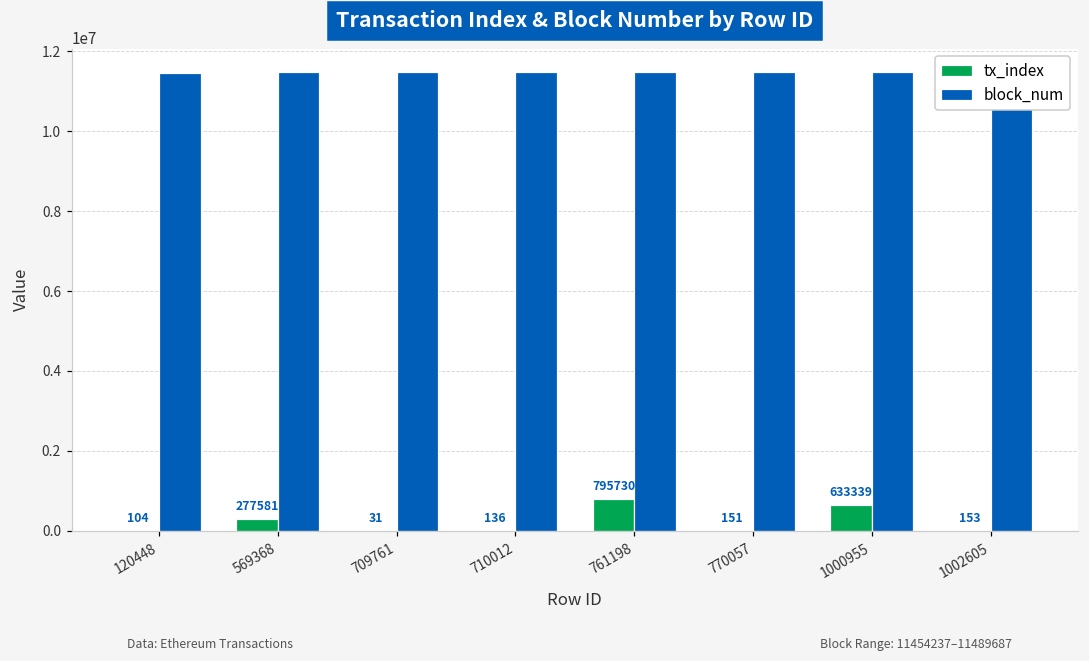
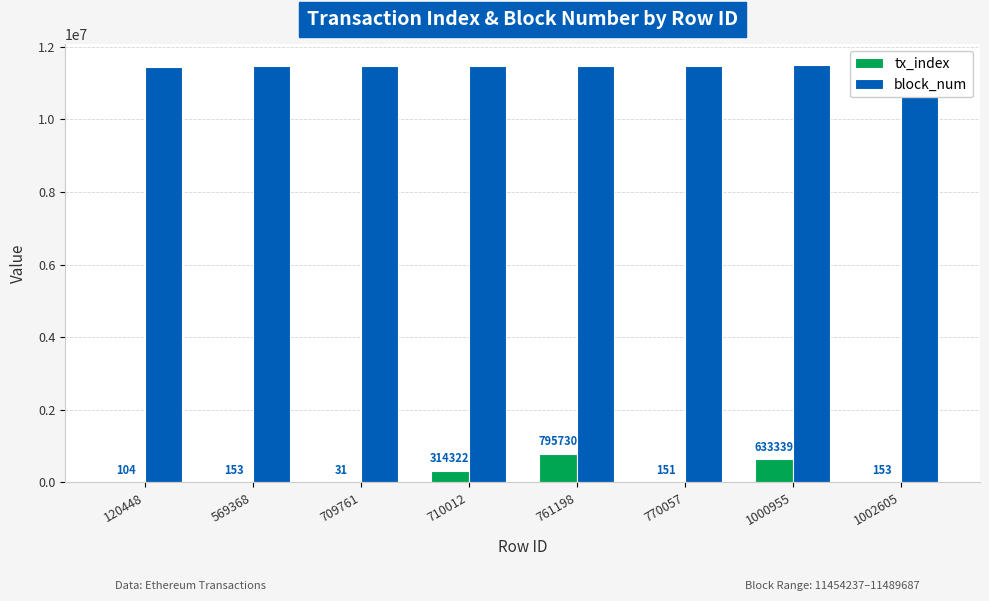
  {
    "tx_index": {
      "120448": 104,
-     "569368": 277581,
+     "569368": 153,
      "709761": 31,
-     "710012": 136,
+     "710012": 314322,
      "761198": 795730,
      "770057": 151,
      "1000955": 633339,
      "1002605": 153
    },
    "block_num": {
      "120448": 11500000,
      "569368": 11500000,
      "709761": 11500000,
      "710012": 11500000,
      "761198": 11500000,
      "770057": 11500000,
      "1000955": 11500000
    }
  }
